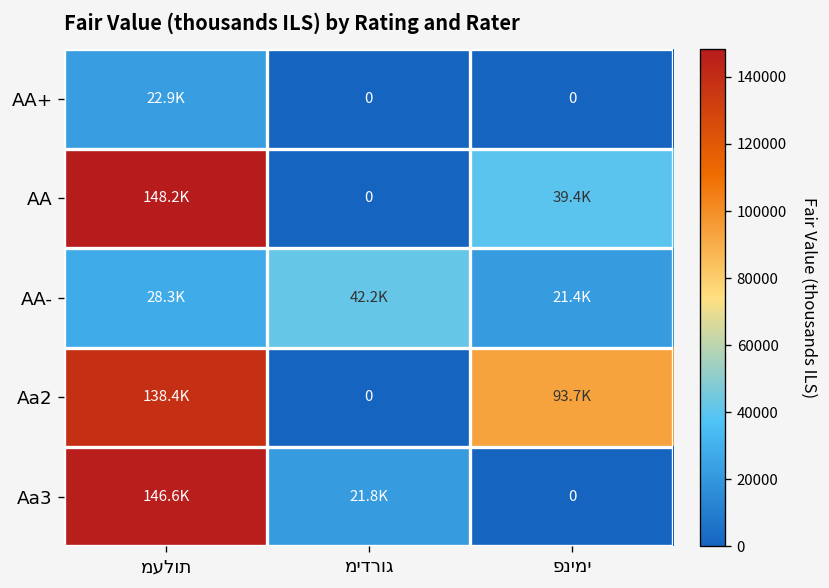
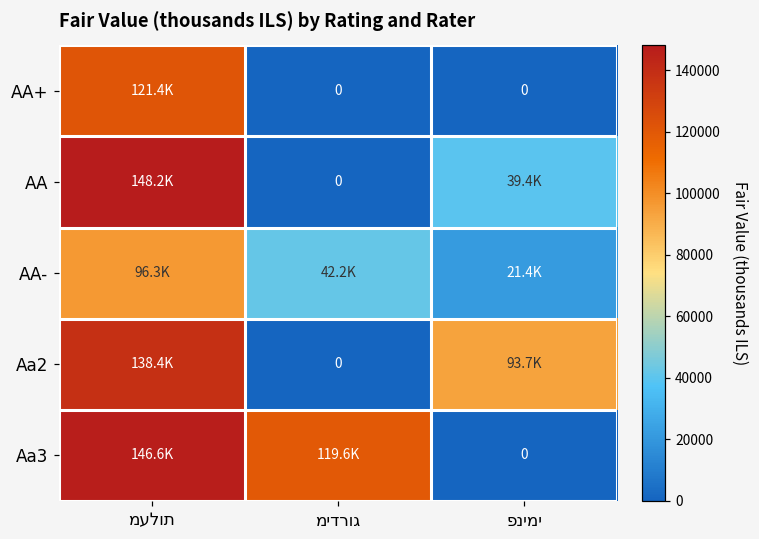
  {
    "AA+": {
-     "מעלות": "22.9K",
+     "מעלות": "121.4K",
      "מידרוג": "0",
      "פנימי": "0"
    },
    "AA": {
      "מעלות": "148.2K",
      "מידרוג": "0",
      "פנימי": "39.4K"
    },
    "AA-": {
-     "מעלות": "28.3K",
+     "מעלות": "96.3K",
      "מידרוג": "42.2K",
      "פנימי": "21.4K"
    },
    "Aa2": {
      "מעלות": "138.4K",
      "מידרוג": "0",
      "פנימי": "93.7K"
    },
    "Aa3": {
      "מעלות": "146.6K",
-     "מידרוג": "21.8K",
+     "מידרוג": "119.6K",
      "פנימי": "0"
    }
  }
